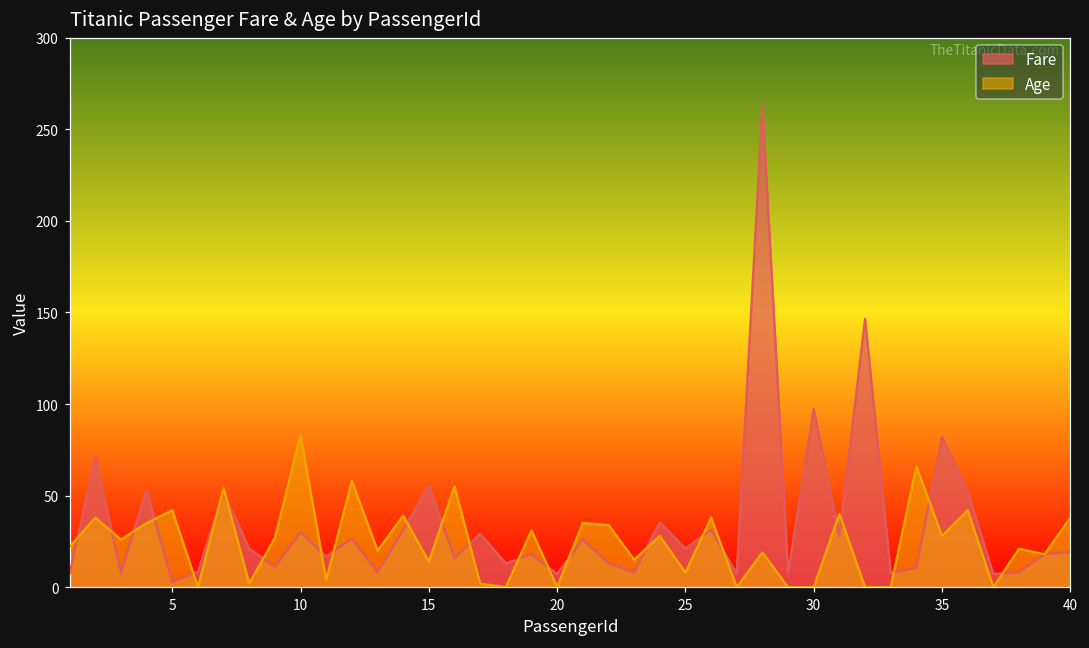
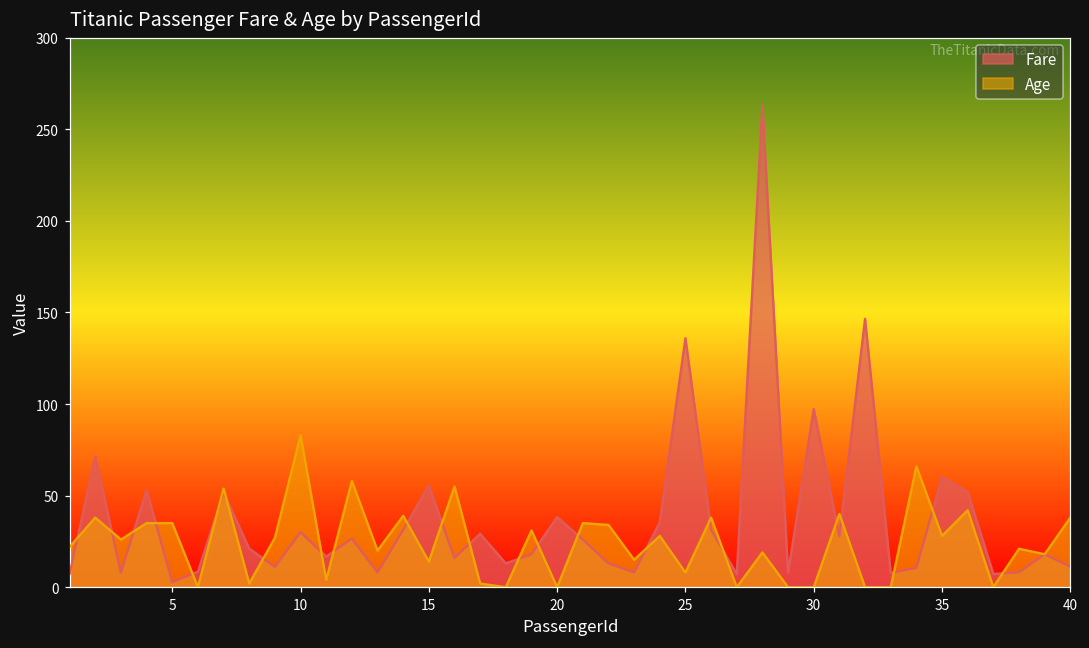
  {
    "Fare": {
      "5": 3,
      "10": 30,
      "15": 56,
-     "20": 7,
-     "25": 21,
+     "20": 38,
+     "25": 136,
      "30": 97,
-     "35": 82,
-     "40": 19
+     "35": 60,
+     "40": 11
    },
    "Age": {
-     "5": 42,
+     "5": 35,
      "10": 83,
      "15": 14,
      "20": 0,
      "25": 8,
      "30": 0,
      "35": 28,
      "40": 38
    }
  }
